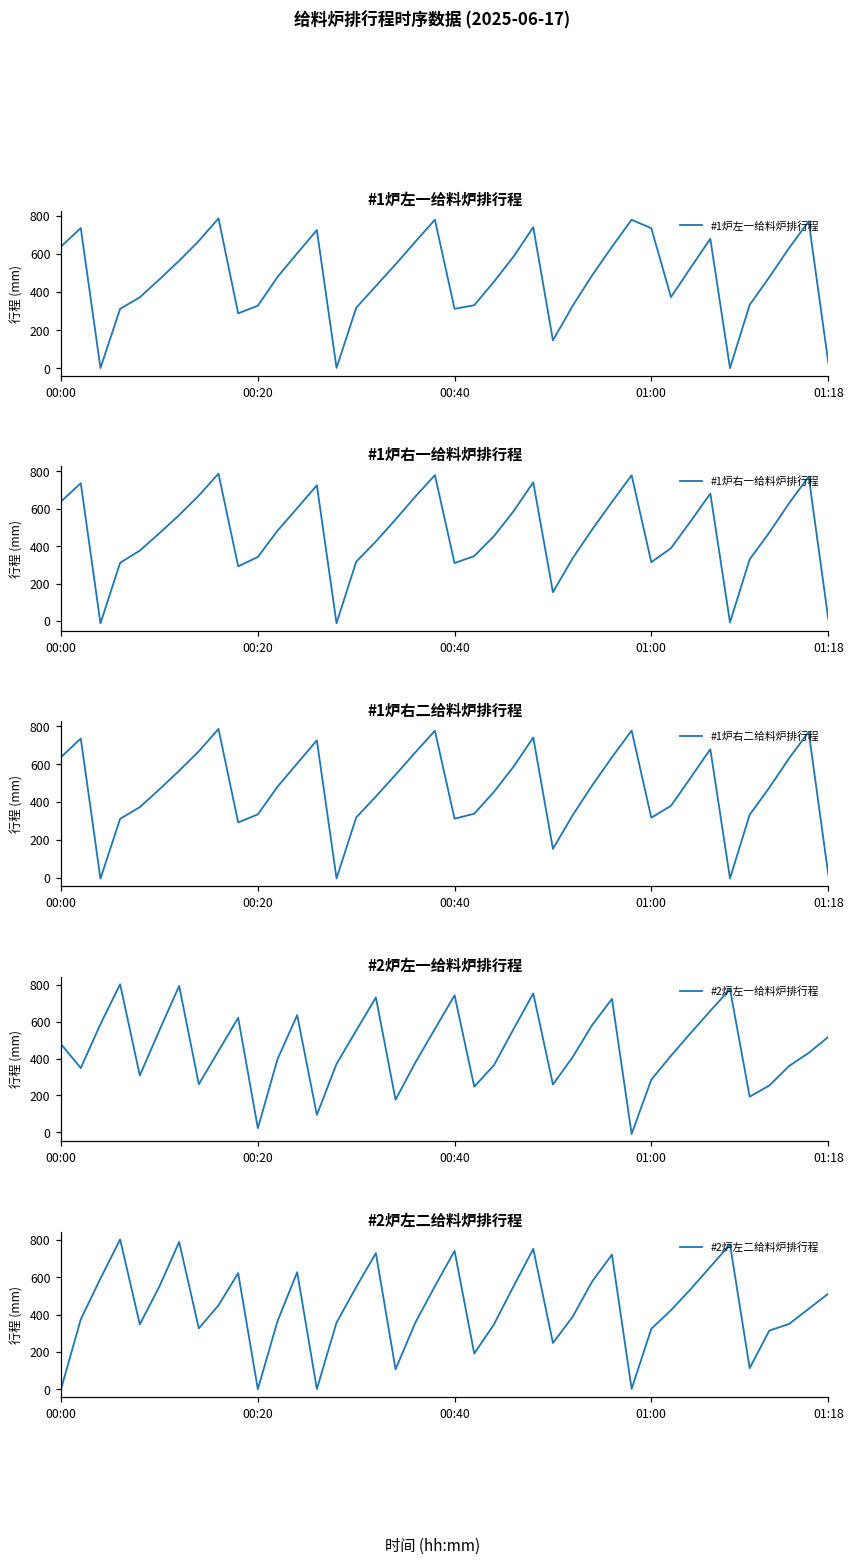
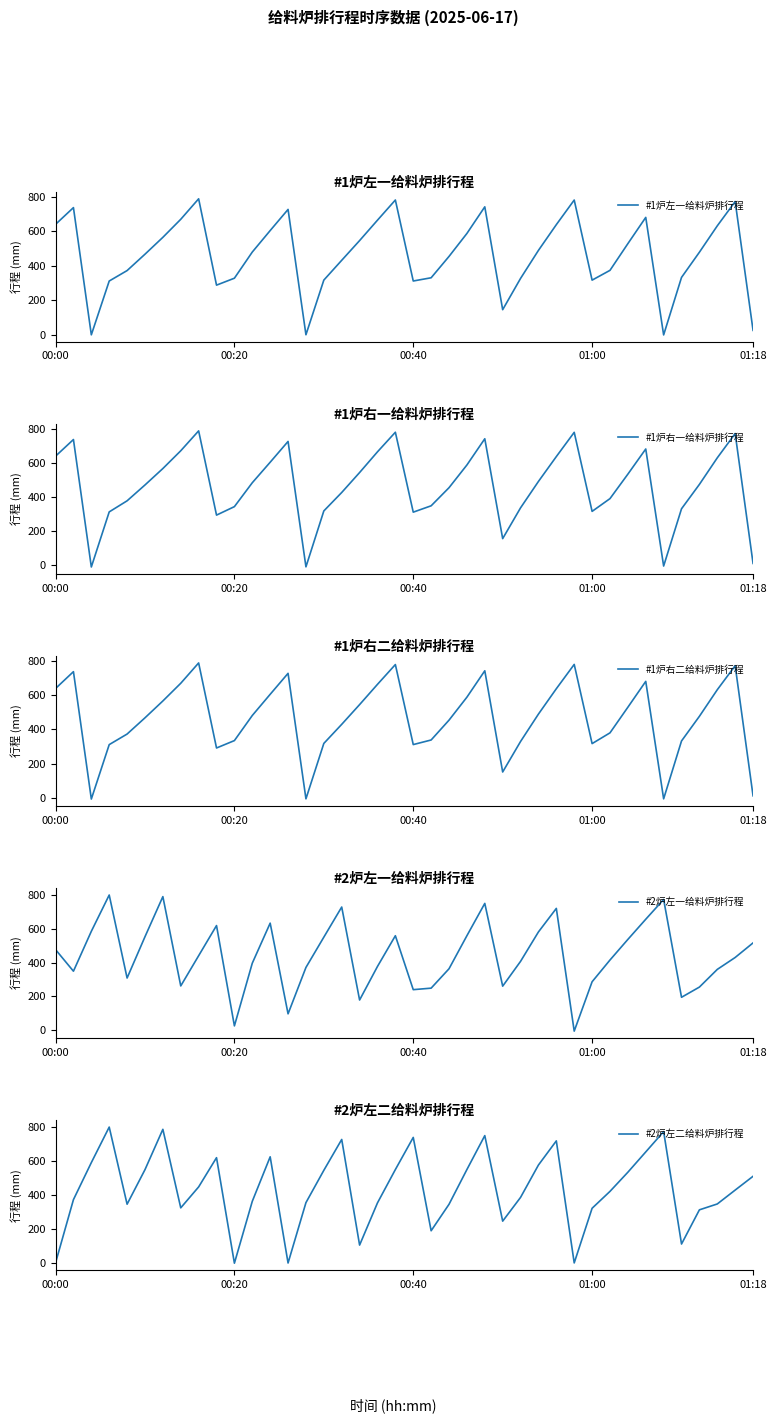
  {
    "#1炉左一给料炉排行程": {
      "00:00": 640,
      "00:20": 330,
      "00:40": 310,
-     "01:00": 740,
+     "01:00": 320,
      "01:18": 30
    },
    "#1炉右一给料炉排行程": {
      "00:00": 640,
      "00:20": 340,
      "00:40": 310,
      "01:00": 310,
      "01:18": 10
    },
    "#1炉右二给料炉排行程": {
      "00:00": 640,
      "00:20": 330,
      "00:40": 310,
      "01:00": 320,
      "01:18": 10
    },
    "#2炉左一给料炉排行程": {
      "00:00": 480,
      "00:20": 20,
-     "00:40": 740,
+     "00:40": 240,
      "01:00": 290,
      "01:18": 520
    },
    "#2炉左二给料炉排行程": {
      "00:00": 0,
      "00:20": 0,
      "00:40": 740,
      "01:00": 320,
      "01:18": 510
    }
  }
